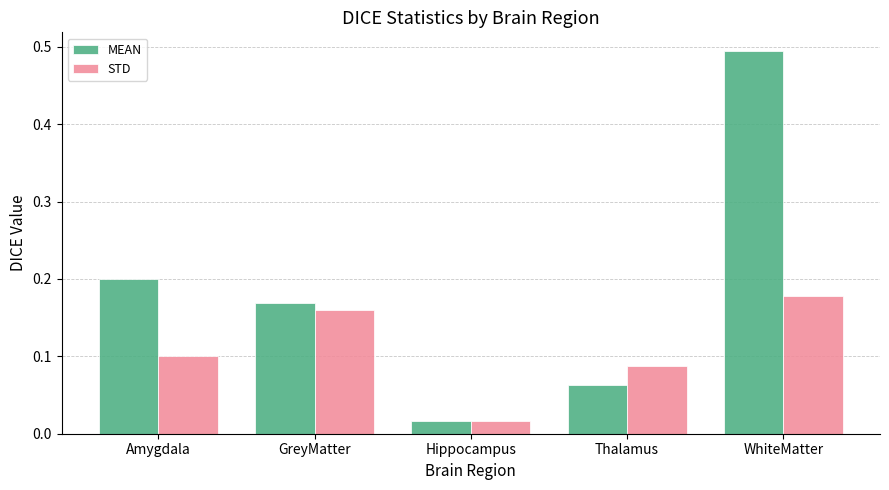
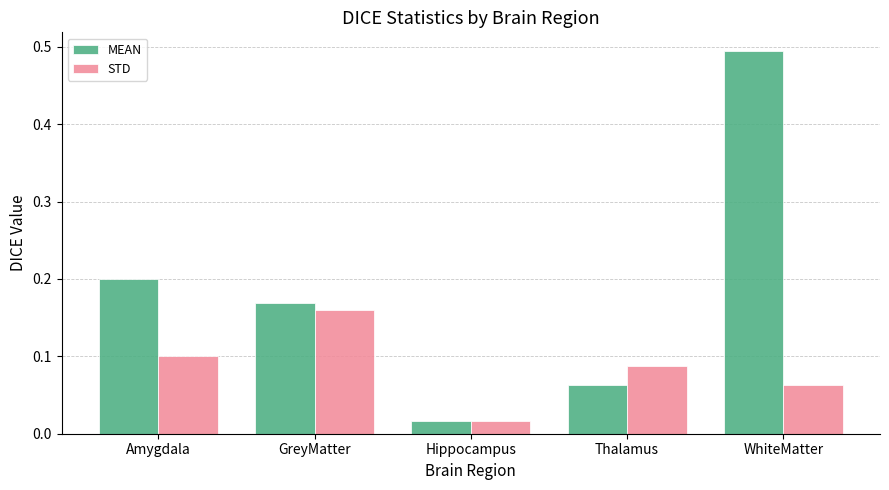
  {
    "MEAN": {
      "Amygdala": 0.20,
      "GreyMatter": 0.17,
      "Hippocampus": 0.02,
      "Thalamus": 0.06,
      "WhiteMatter": 0.49
    },
    "STD": {
      "Amygdala": 0.10,
      "GreyMatter": 0.16,
      "Hippocampus": 0.02,
      "Thalamus": 0.09,
-     "WhiteMatter": 0.18
+     "WhiteMatter": 0.06
    }
  }
